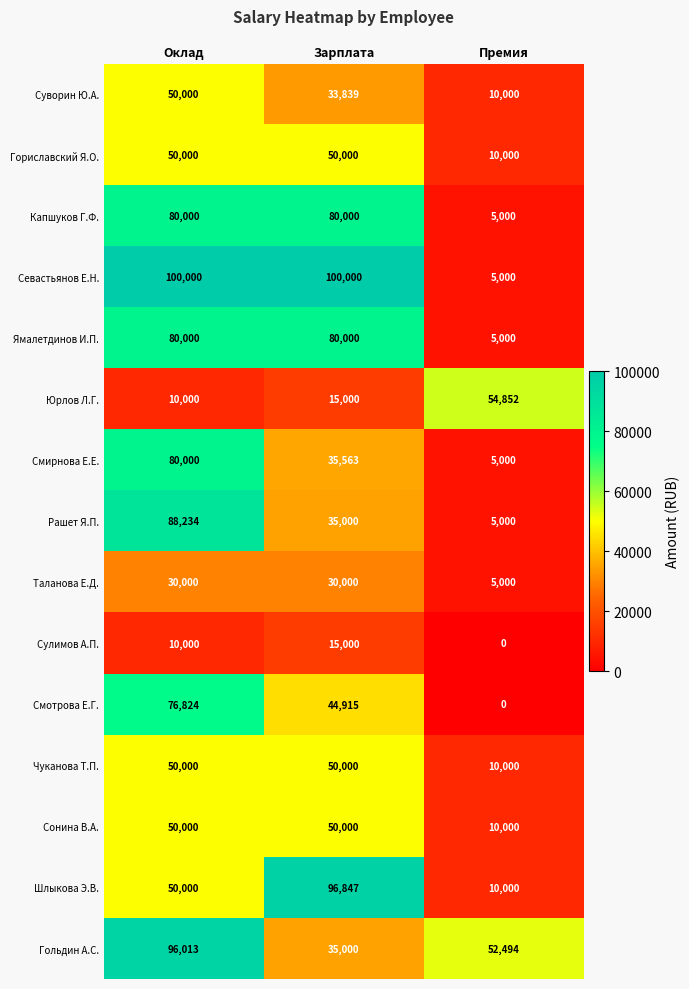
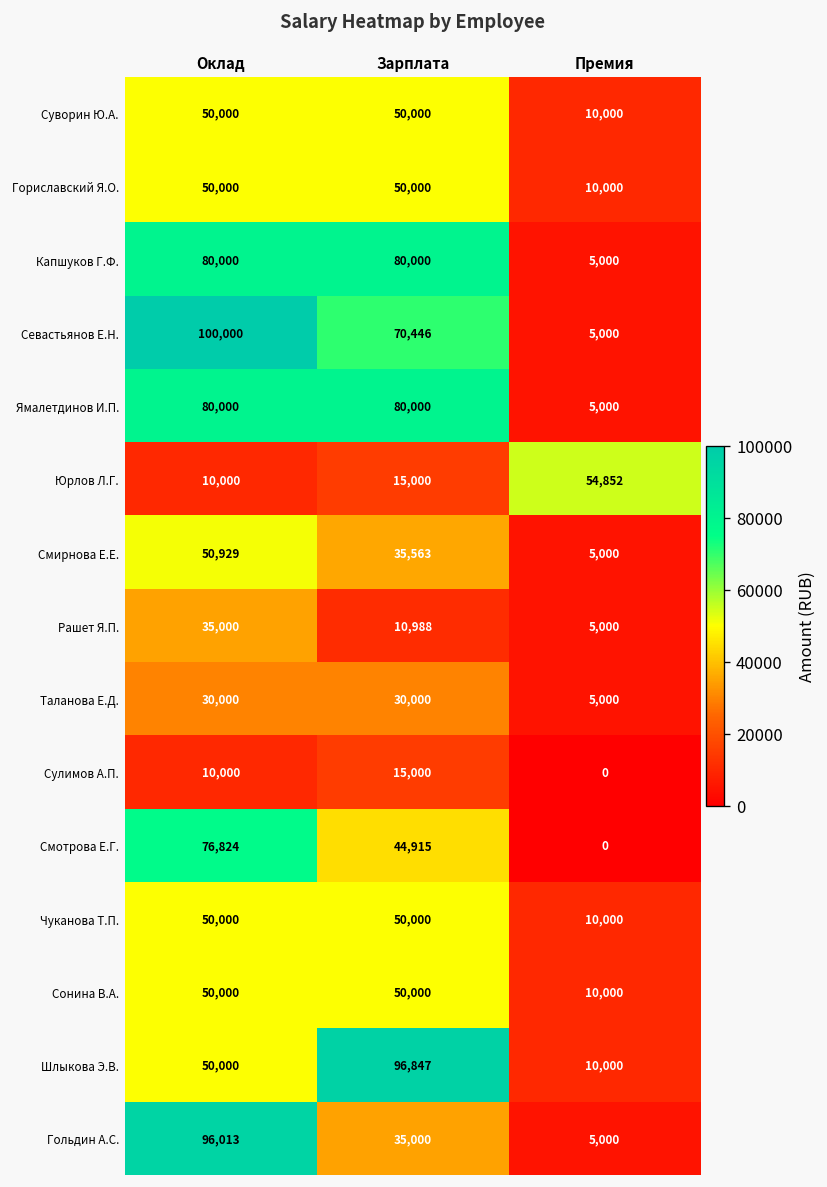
  {
    "Суворин Ю.А.": {
      "Оклад": "50,000",
-     "Зарплата": "33,839",
+     "Зарплата": "50,000",
      "Премия": "10,000"
    },
    "Гориславский Я.О.": {
      "Оклад": "50,000",
      "Зарплата": "50,000",
      "Премия": "10,000"
    },
    "Капшуков Г.Ф.": {
      "Оклад": "80,000",
      "Зарплата": "80,000",
      "Премия": "5,000"
    },
    "Севастьянов Е.Н.": {
      "Оклад": "100,000",
-     "Зарплата": "100,000",
+     "Зарплата": "70,446",
      "Премия": "5,000"
    },
    "Ямалетдинов И.П.": {
      "Оклад": "80,000",
      "Зарплата": "80,000",
      "Премия": "5,000"
    },
    "Юрлов Л.Г.": {
      "Оклад": "10,000",
      "Зарплата": "15,000",
      "Премия": "54,852"
    },
    "Смирнова Е.Е.": {
-     "Оклад": "80,000",
+     "Оклад": "50,929",
      "Зарплата": "35,563",
      "Премия": "5,000"
    },
    "Рашет Я.П.": {
-     "Оклад": "88,234",
-     "Зарплата": "35,000",
+     "Оклад": "35,000",
+     "Зарплата": "10,988",
      "Премия": "5,000"
    },
    "Таланова Е.Д.": {
      "Оклад": "30,000",
      "Зарплата": "30,000",
      "Премия": "5,000"
    },
    "Сулимов А.П.": {
      "Оклад": "10,000",
      "Зарплата": "15,000",
      "Премия": "0"
    },
    "Смотрова Е.Г.": {
      "Оклад": "76,824",
      "Зарплата": "44,915",
      "Премия": "0"
    },
    "Чуканова Т.П.": {
      "Оклад": "50,000",
      "Зарплата": "50,000",
      "Премия": "10,000"
    },
    "Сонина В.А.": {
      "Оклад": "50,000",
      "Зарплата": "50,000",
      "Премия": "10,000"
    },
    "Шлыкова Э.В.": {
      "Оклад": "50,000",
      "Зарплата": "96,847",
      "Премия": "10,000"
    },
    "Гольдин А.С.": {
      "Оклад": "96,013",
      "Зарплата": "35,000",
-     "Премия": "52,494"
+     "Премия": "5,000"
    }
  }
